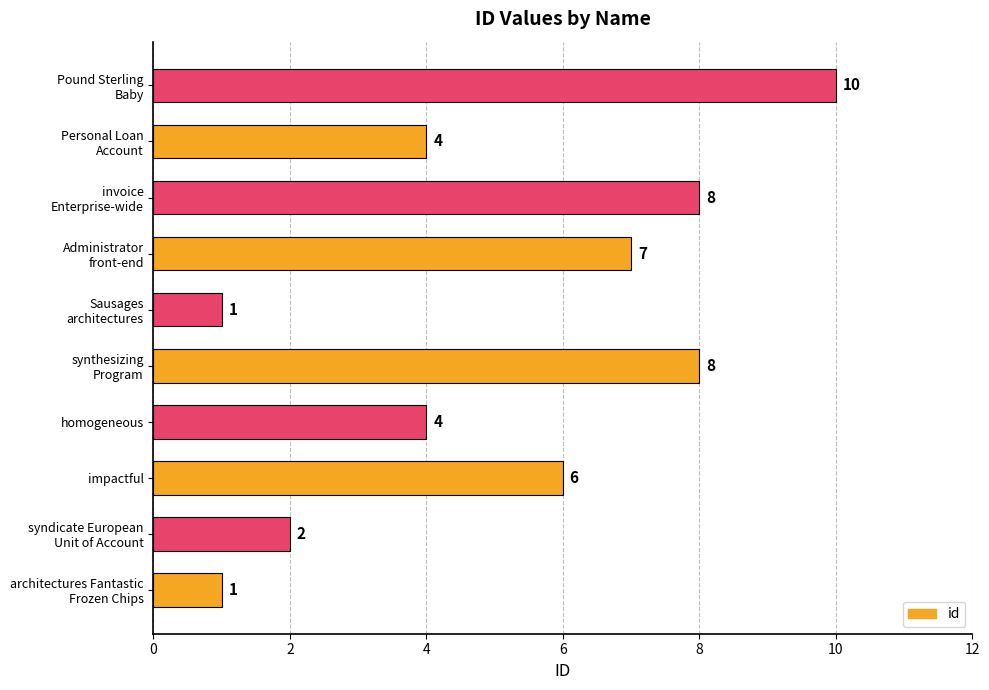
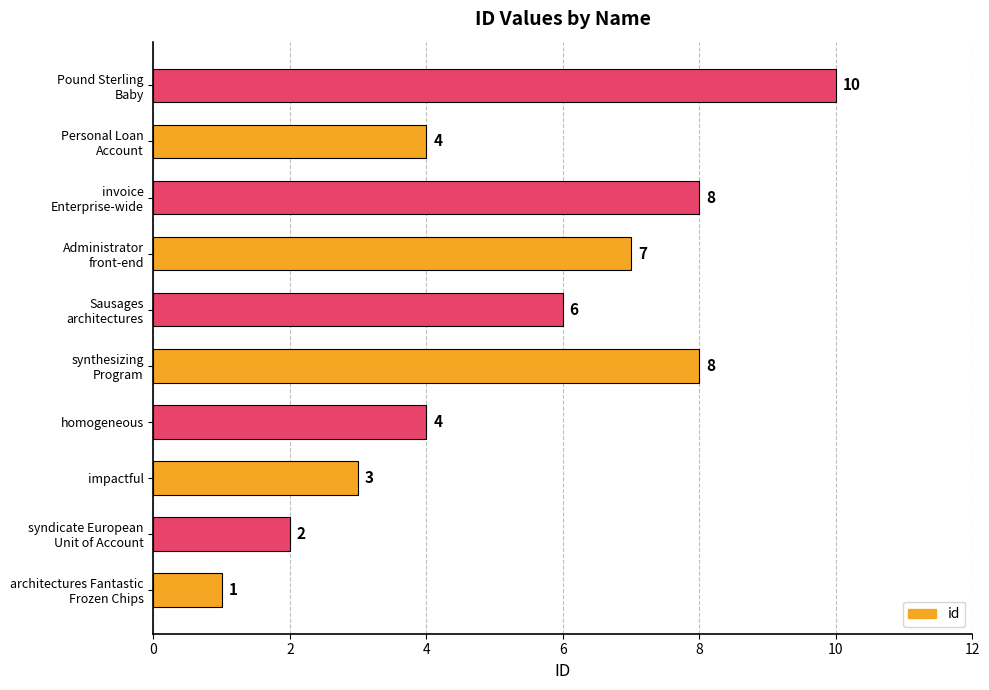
  {
    "Pound Sterling Baby": 10,
    "Personal Loan Account": 4,
    "invoice Enterprise-wide": 8,
    "Administrator front-end": 7,
-   "Sausages architectures": 1,
+   "Sausages architectures": 6,
    "synthesizing Program": 8,
    "homogeneous": 4,
-   "impactful": 6,
+   "impactful": 3,
    "syndicate European Unit of Account": 2,
    "architectures Fantastic Frozen Chips": 1
  }
